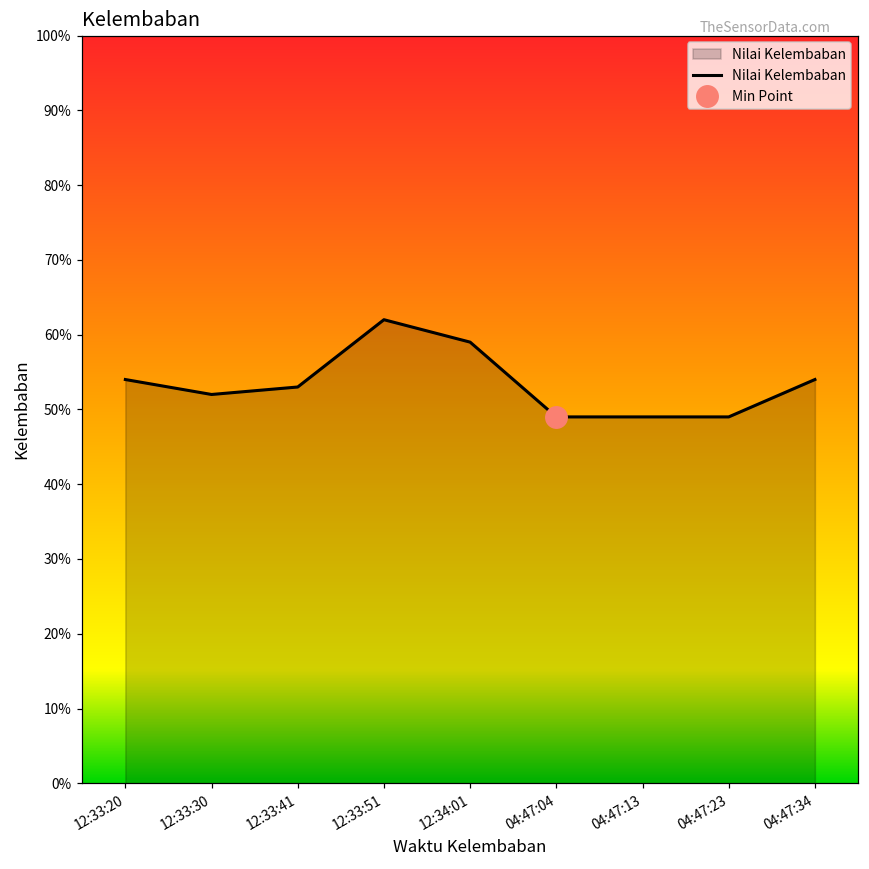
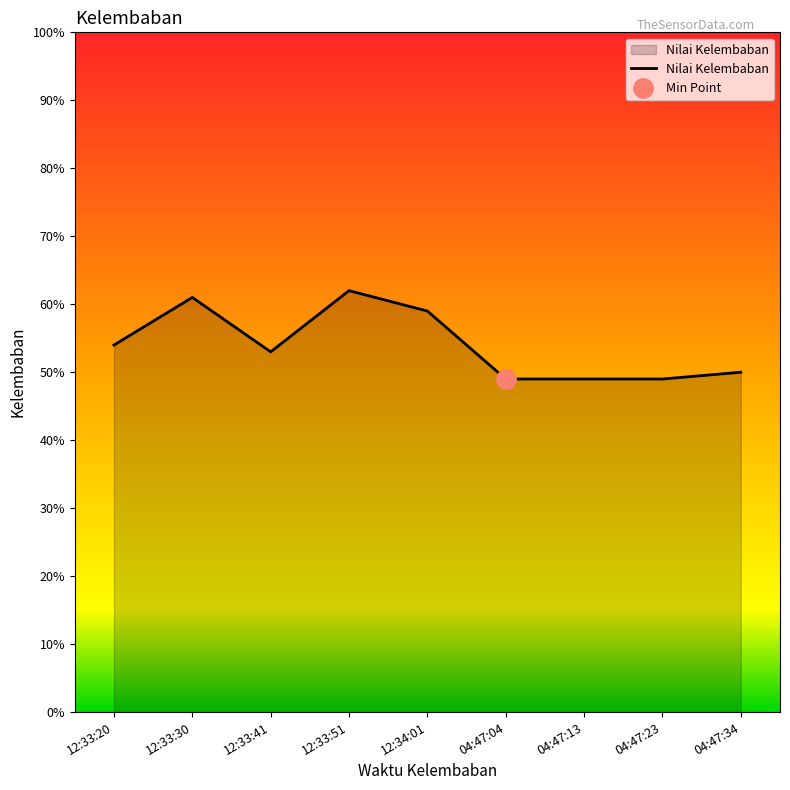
  {
    "Nilai Kelembaban": {
      "12:33:20": "54%",
-     "12:33:30": "52%",
+     "12:33:30": "61%",
      "12:33:41": "53%",
      "12:33:51": "62%",
      "12:34:01": "59%",
      "04:47:13": "49%",
      "04:47:23": "49%",
-     "04:47:34": "54%"
+     "04:47:34": "50%"
    }
  }
